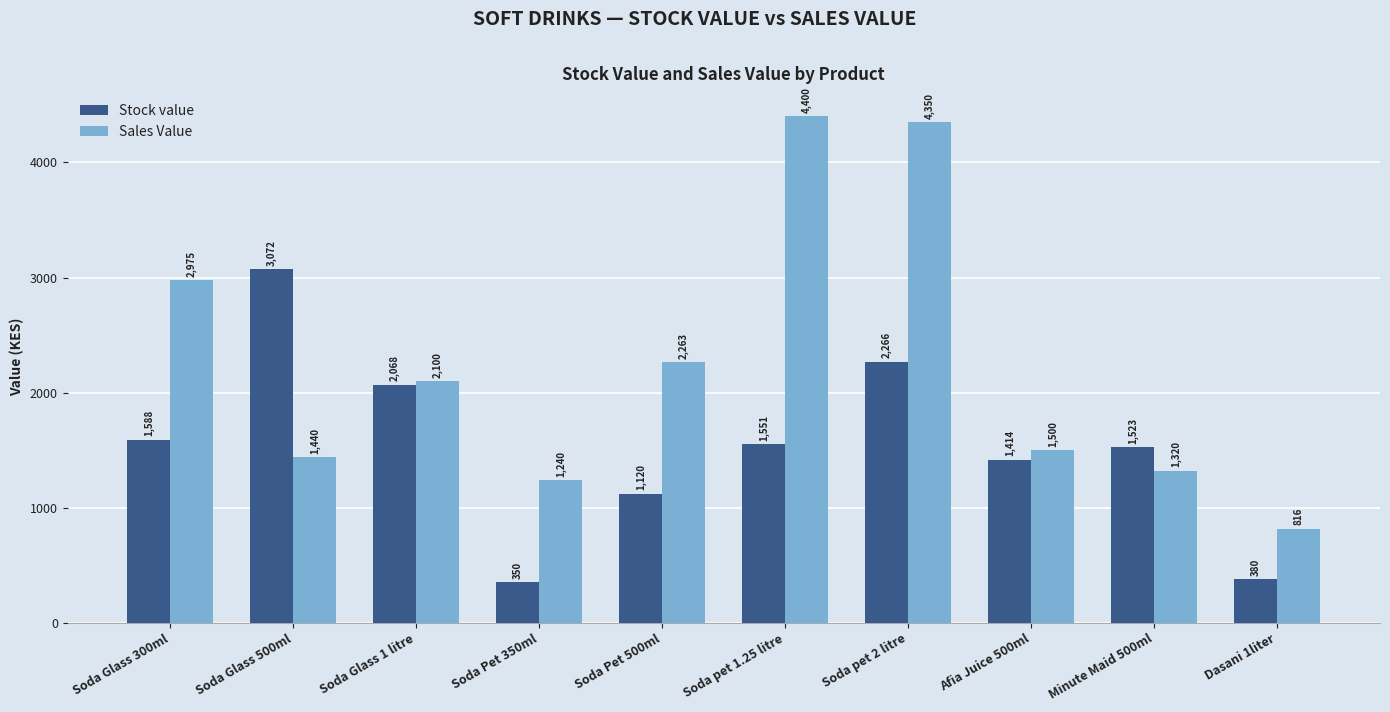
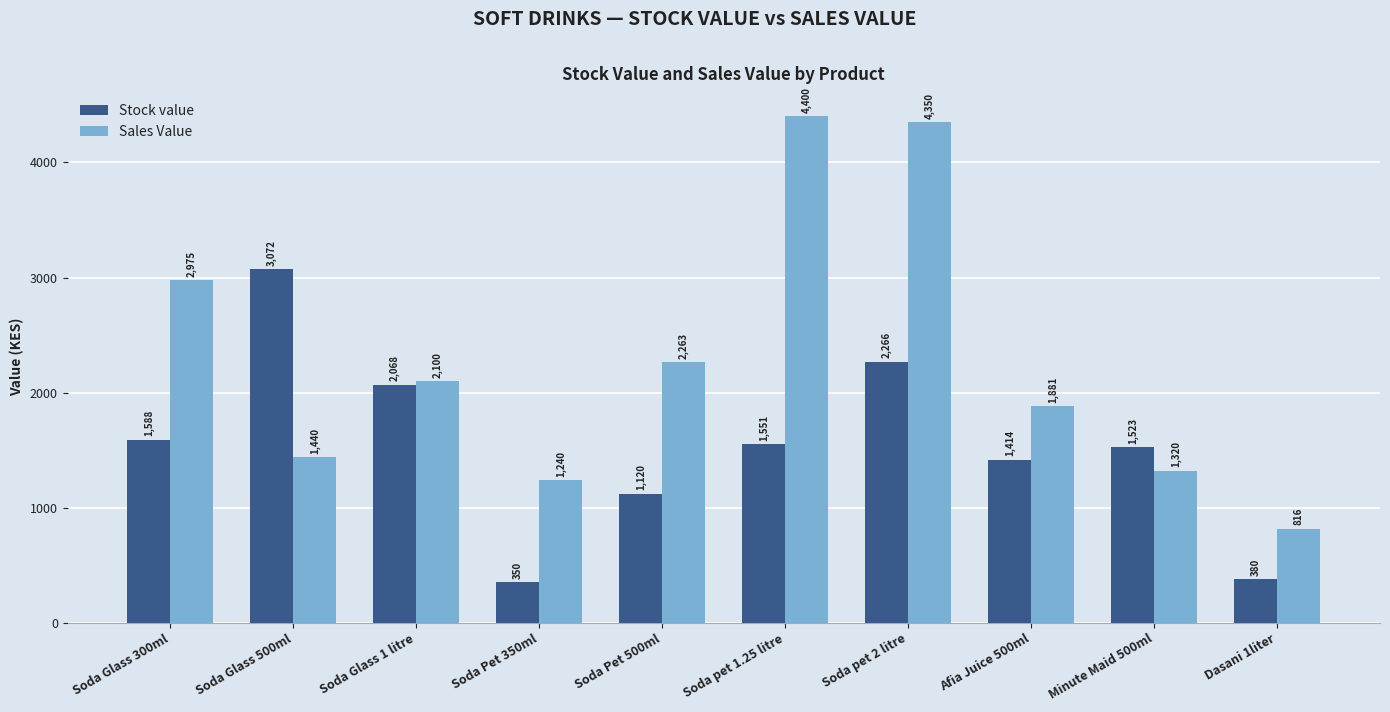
  {
    "Stock value": {
      "Soda Glass 300ml": "1,588",
      "Soda Glass 500ml": "3,072",
      "Soda Glass 1 litre": "2,068",
      "Soda Pet 350ml": "350",
      "Soda Pet 500ml": "1,120",
      "Afia Juice 500ml": "1,414",
      "Dasani 1liter": "380"
    },
    "Sales Value": {
      "Soda Glass 300ml": "2,975",
      "Soda Glass 500ml": "1,440",
      "Soda Glass 1 litre": "2,100",
      "Soda Pet 350ml": "1,240",
      "Soda Pet 500ml": "2,263",
      "Soda pet 1.25 litre": "4,400",
      "Soda pet 2 litre": "4,350",
-     "Afia Juice 500ml": "1,500",
+     "Afia Juice 500ml": "1,881",
      "Minute Maid 500ml": "1,320",
      "Dasani 1liter": "816"
    }
  }
